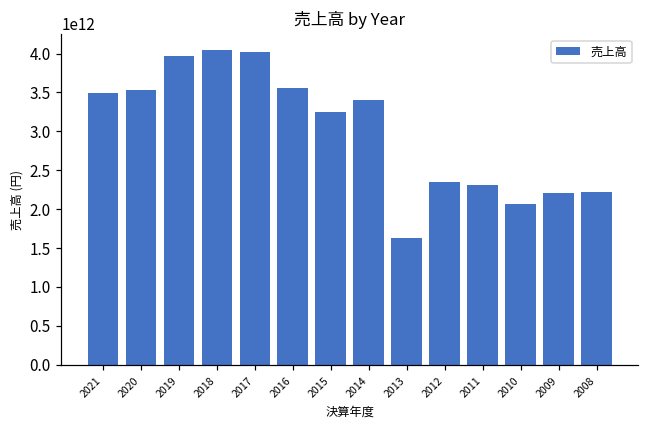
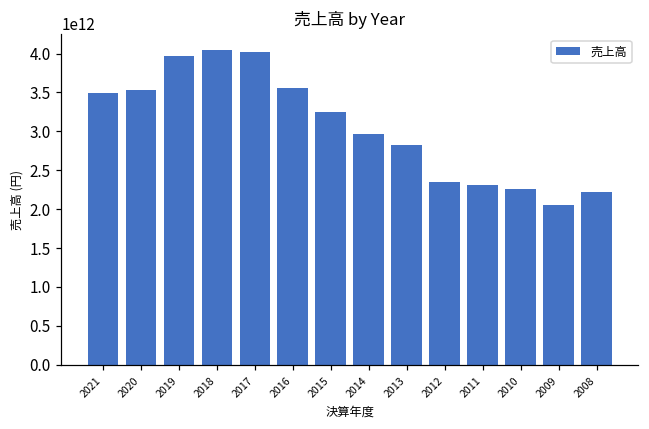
  {
    "2021": 3500000000000,
    "2020": 3500000000000,
    "2019": 4000000000000,
    "2018": 4000000000000,
    "2017": 4000000000000,
    "2016": 3600000000000,
    "2015": 3200000000000,
-   "2014": 3400000000000,
-   "2013": 1600000000000,
+   "2014": 3000000000000,
+   "2013": 2800000000000,
    "2012": 2400000000000,
    "2011": 2300000000000,
-   "2010": 2100000000000,
-   "2009": 2200000000000,
+   "2010": 2300000000000,
+   "2009": 2100000000000,
    "2008": 2200000000000
  }
